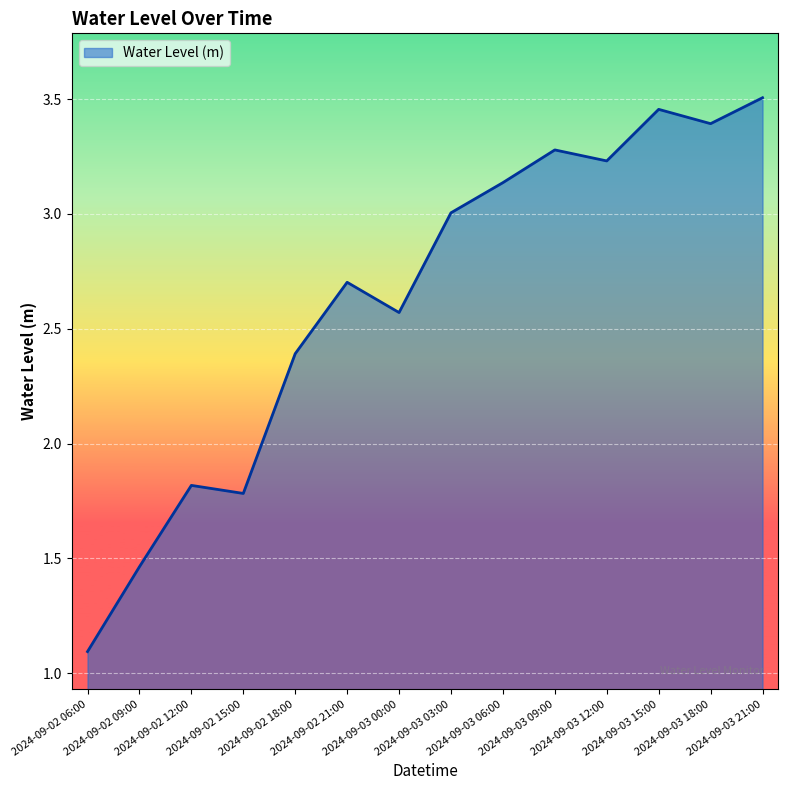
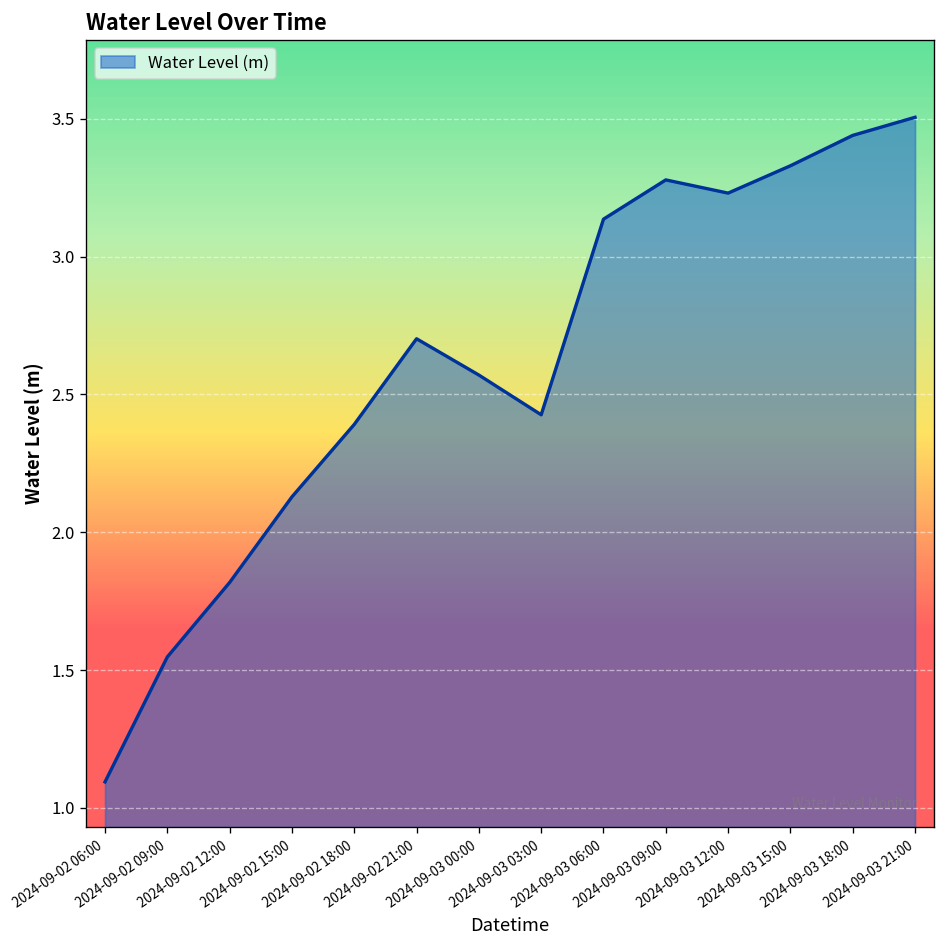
  {
    "2024-09-02 06:00": 1.09,
-   "2024-09-02 09:00": 1.46,
+   "2024-09-02 09:00": 1.55,
    "2024-09-02 12:00": 1.82,
-   "2024-09-02 15:00": 1.78,
+   "2024-09-02 15:00": 2.13,
    "2024-09-02 18:00": 2.39,
    "2024-09-02 21:00": 2.70,
    "2024-09-03 00:00": 2.57,
-   "2024-09-03 03:00": 3.00,
+   "2024-09-03 03:00": 2.43,
    "2024-09-03 06:00": 3.14,
    "2024-09-03 09:00": 3.28,
    "2024-09-03 12:00": 3.23,
-   "2024-09-03 15:00": 3.46,
-   "2024-09-03 18:00": 3.39,
+   "2024-09-03 15:00": 3.33,
+   "2024-09-03 18:00": 3.44,
    "2024-09-03 21:00": 3.51
  }
